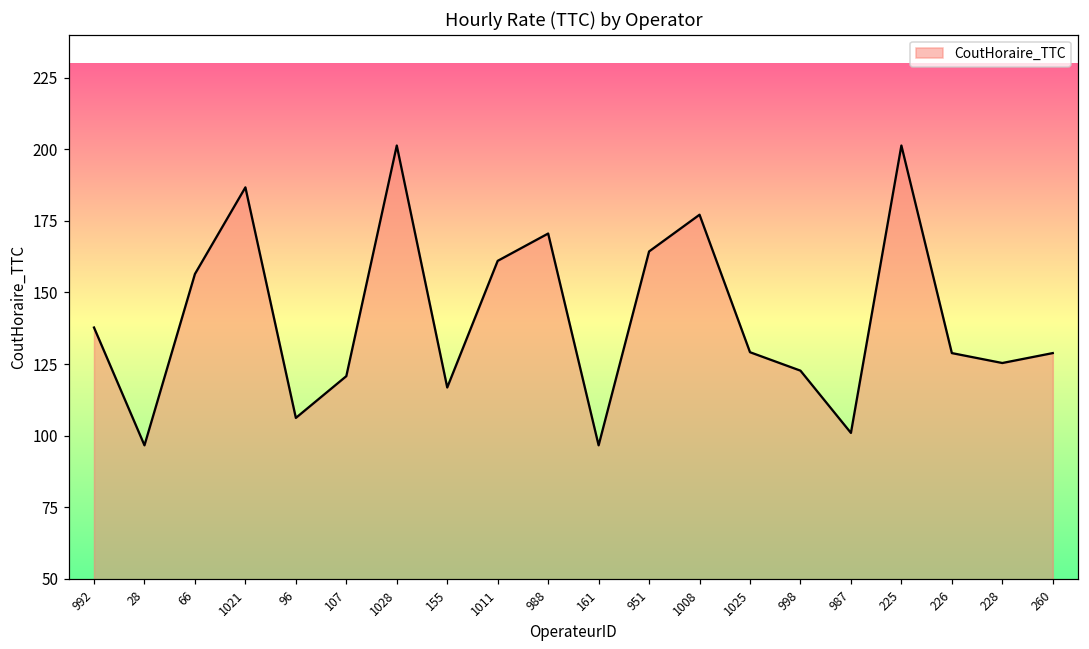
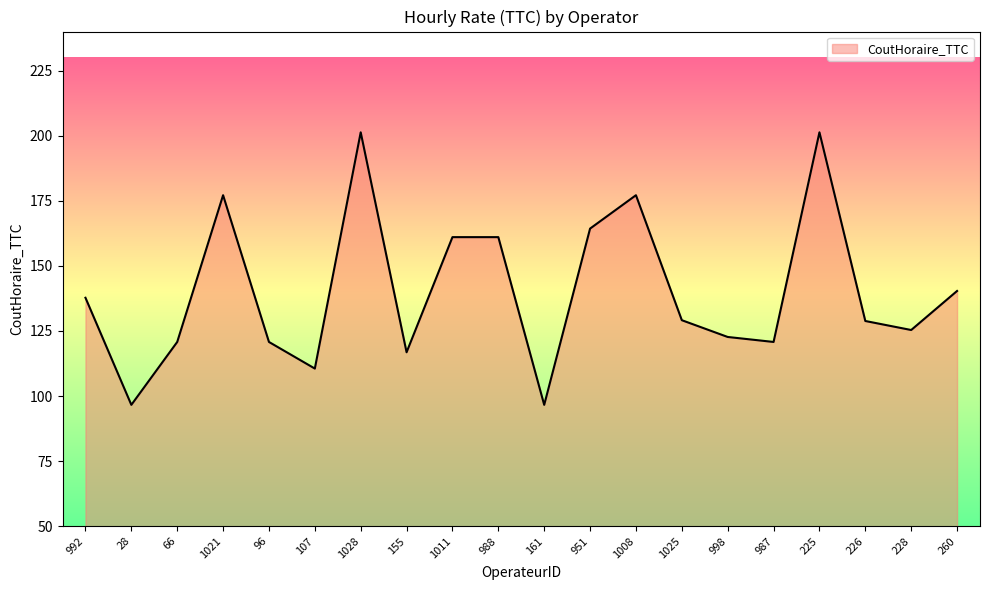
  {
    "992": 138,
    "28": 97,
-   "66": 156,
-   "1021": 187,
-   "96": 106,
-   "107": 121,
+   "66": 121,
+   "1021": 177,
+   "96": 121,
+   "107": 111,
    "1028": 201,
    "155": 117,
    "1011": 161,
-   "988": 171,
+   "988": 161,
    "161": 97,
    "951": 164,
    "1008": 177,
    "1025": 129,
    "998": 123,
-   "987": 101,
+   "987": 121,
    "225": 201,
    "226": 129,
    "228": 125,
-   "260": 129
+   "260": 140
  }
